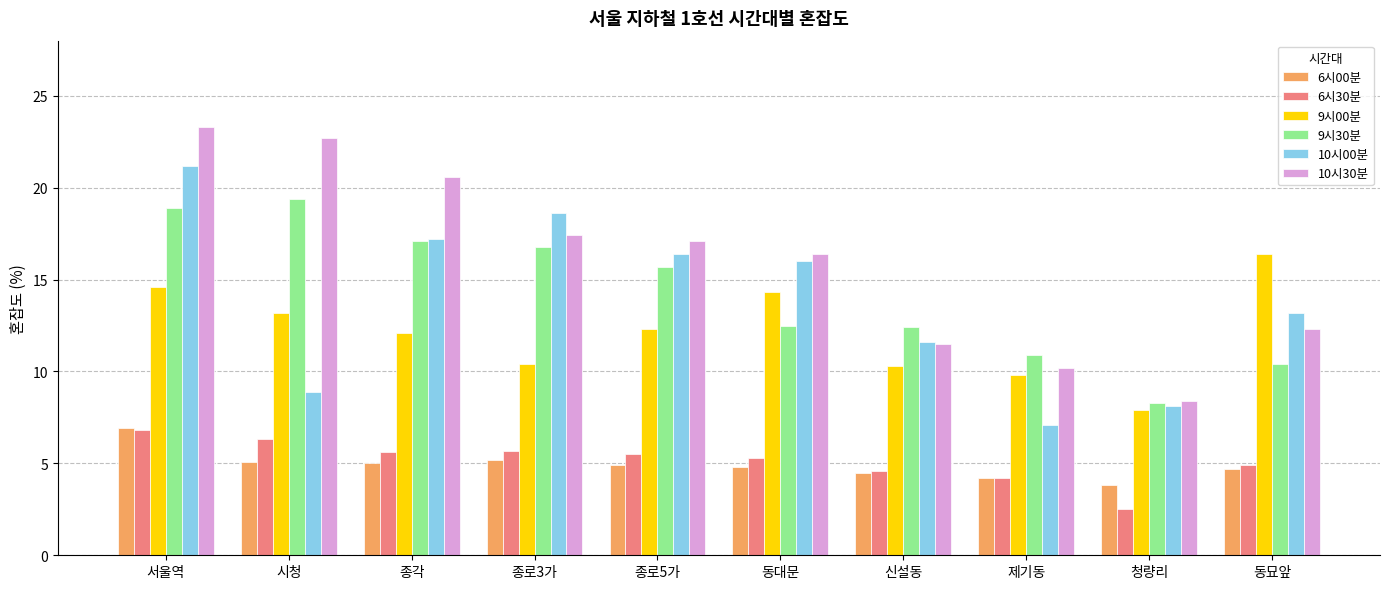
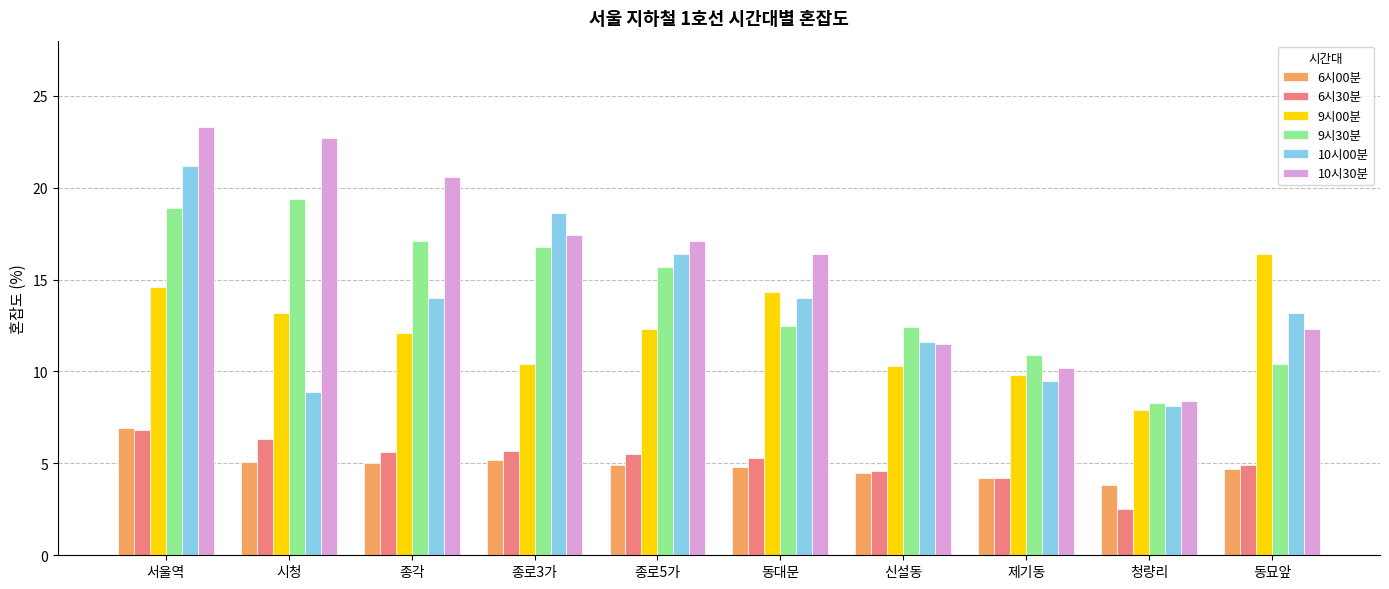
  {
    "9시00분": {
      "서울역": 14.6,
      "시청": 13.2,
      "종각": 12.1,
      "종로3가": 10.4,
      "종로5가": 12.3,
      "동대문": 14.3,
      "신설동": 10.3,
      "제기동": 9.8,
      "청량리": 7.9,
      "동묘앞": 16.4
    },
    "9시30분": {
      "서울역": 18.9,
      "시청": 19.4,
      "종각": 17.1,
      "종로3가": 16.8,
      "종로5가": 15.7,
      "동대문": 12.5,
      "신설동": 12.4,
      "제기동": 10.9,
      "청량리": 8.3,
      "동묘앞": 10.4
    },
    "10시00분": {
      "서울역": 21.2,
      "시청": 8.9,
-     "종각": 17.2,
+     "종각": 14.0,
      "종로3가": 18.6,
      "종로5가": 16.4,
-     "동대문": 16,
+     "동대문": 14,
      "신설동": 11.6,
-     "제기동": 7.1,
+     "제기동": 9.5,
      "청량리": 8.1,
      "동묘앞": 13.2
    },
    "10시30분": {
      "서울역": 23.3,
      "시청": 22.7,
      "종각": 20.6,
      "종로3가": 17.4,
      "종로5가": 17.1,
      "동대문": 16.4,
      "신설동": 11.5,
      "제기동": 10.2,
      "청량리": 8.4,
      "동묘앞": 12.3
    }
  }
